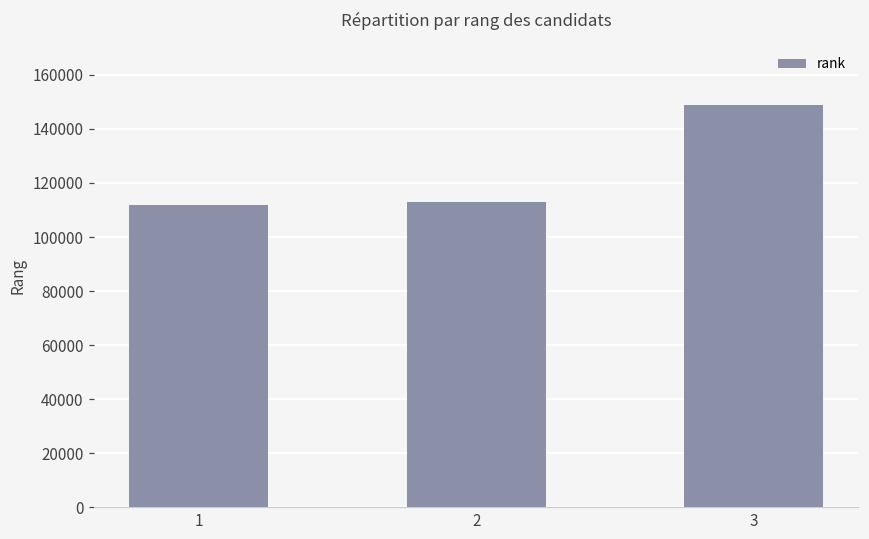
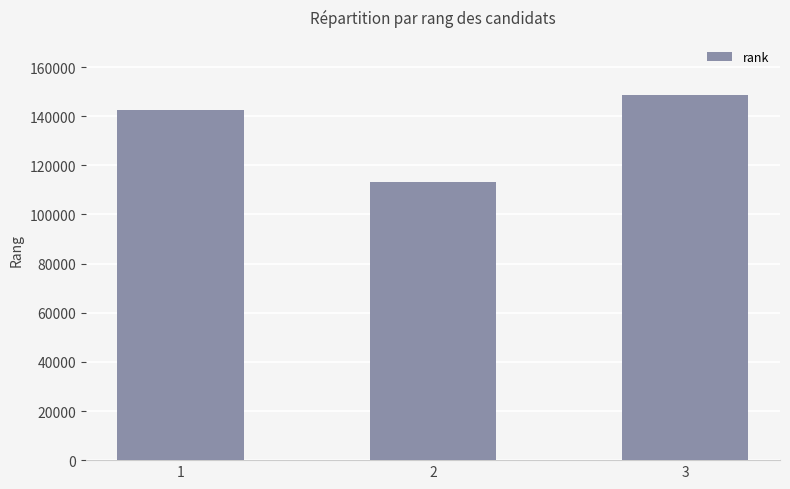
  {
-   "1": 112000,
+   "1": 142000,
    "2": 113000,
    "3": 149000
  }
